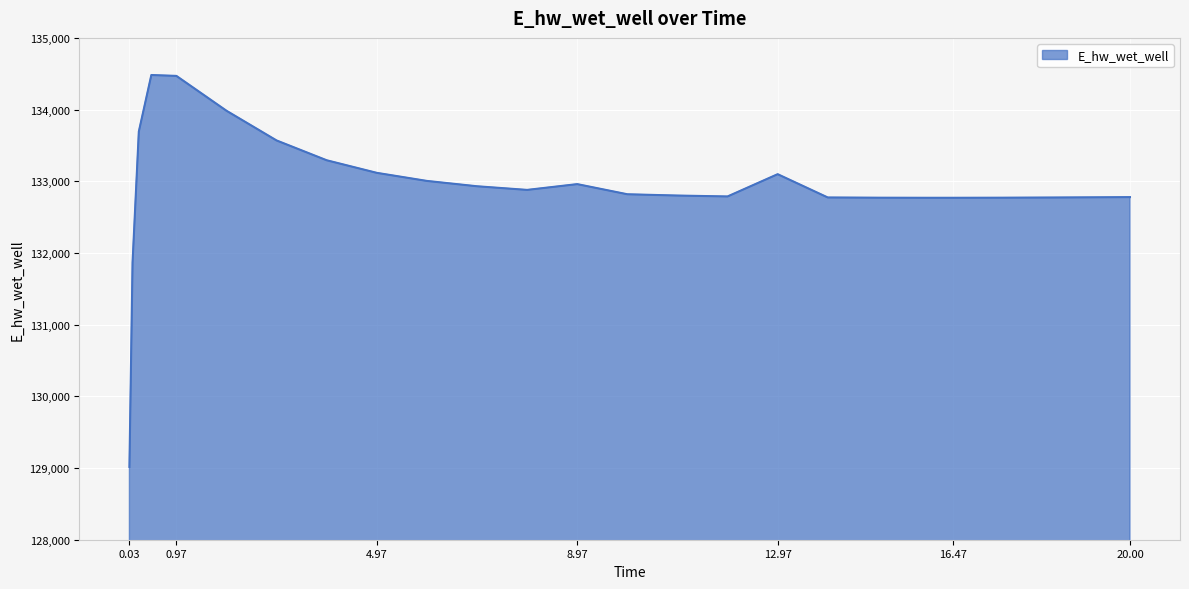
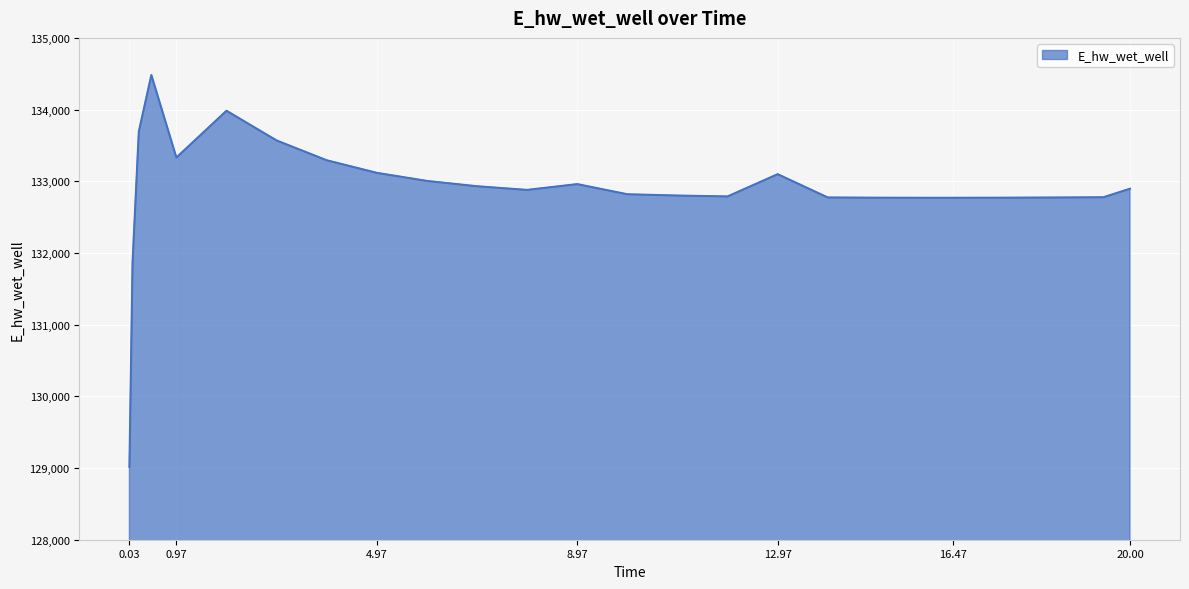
  {
    "0.03": "129,000",
-   "0.97": "134,500",
+   "0.97": "133,300",
    "4.97": "133,100",
    "8.97": "133,000",
    "12.97": "133,100",
    "16.47": "132,800",
-   "20.00": "132,800"
+   "20.00": "132,900"
  }
